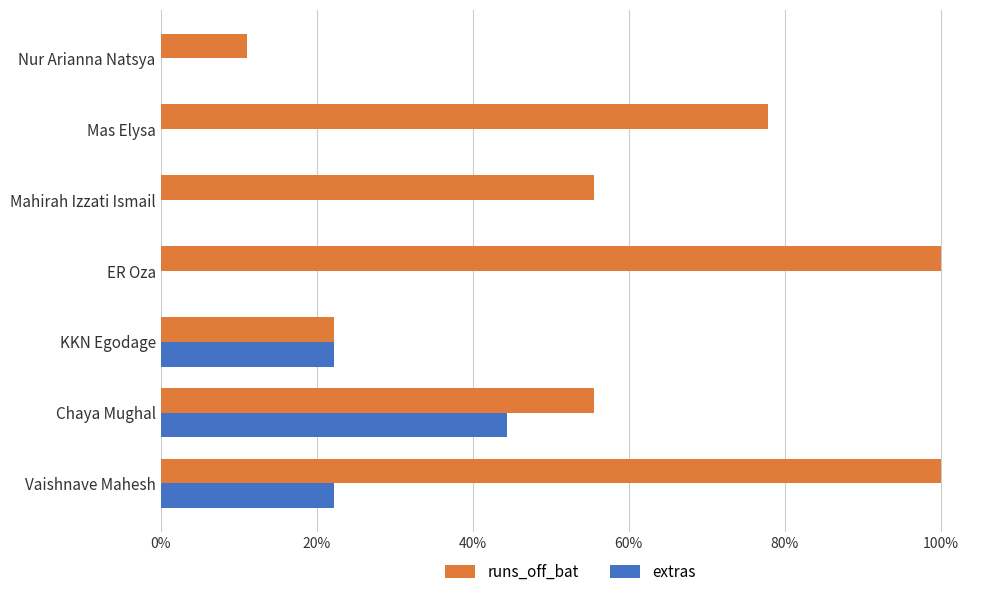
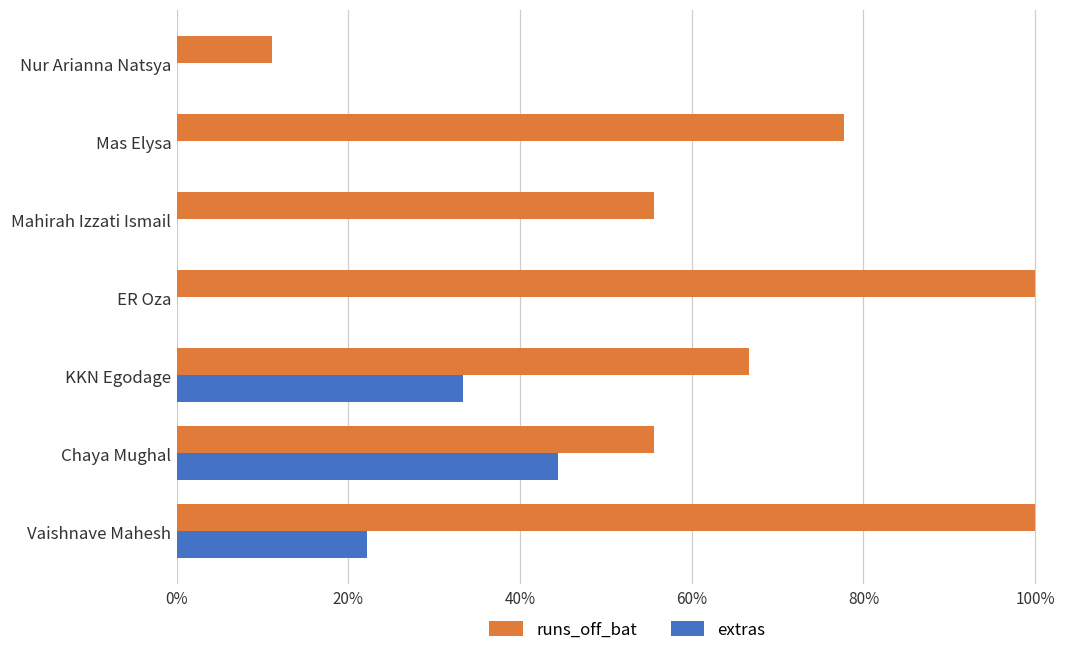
  {
    "runs_off_bat": {
      "Nur Arianna Natsya": "11%",
      "Mas Elysa": "78%",
      "Mahirah Izzati Ismail": "56%",
      "ER Oza": "100%",
-     "KKN Egodage": "22%",
+     "KKN Egodage": "67%",
      "Chaya Mughal": "56%",
      "Vaishnave Mahesh": "100%"
    },
    "extras": {
      "Nur Arianna Natsya": "0%",
      "Mas Elysa": "0%",
      "Mahirah Izzati Ismail": "0%",
      "ER Oza": "0%",
-     "KKN Egodage": "22%",
+     "KKN Egodage": "33%",
      "Chaya Mughal": "44%",
      "Vaishnave Mahesh": "22%"
    }
  }
